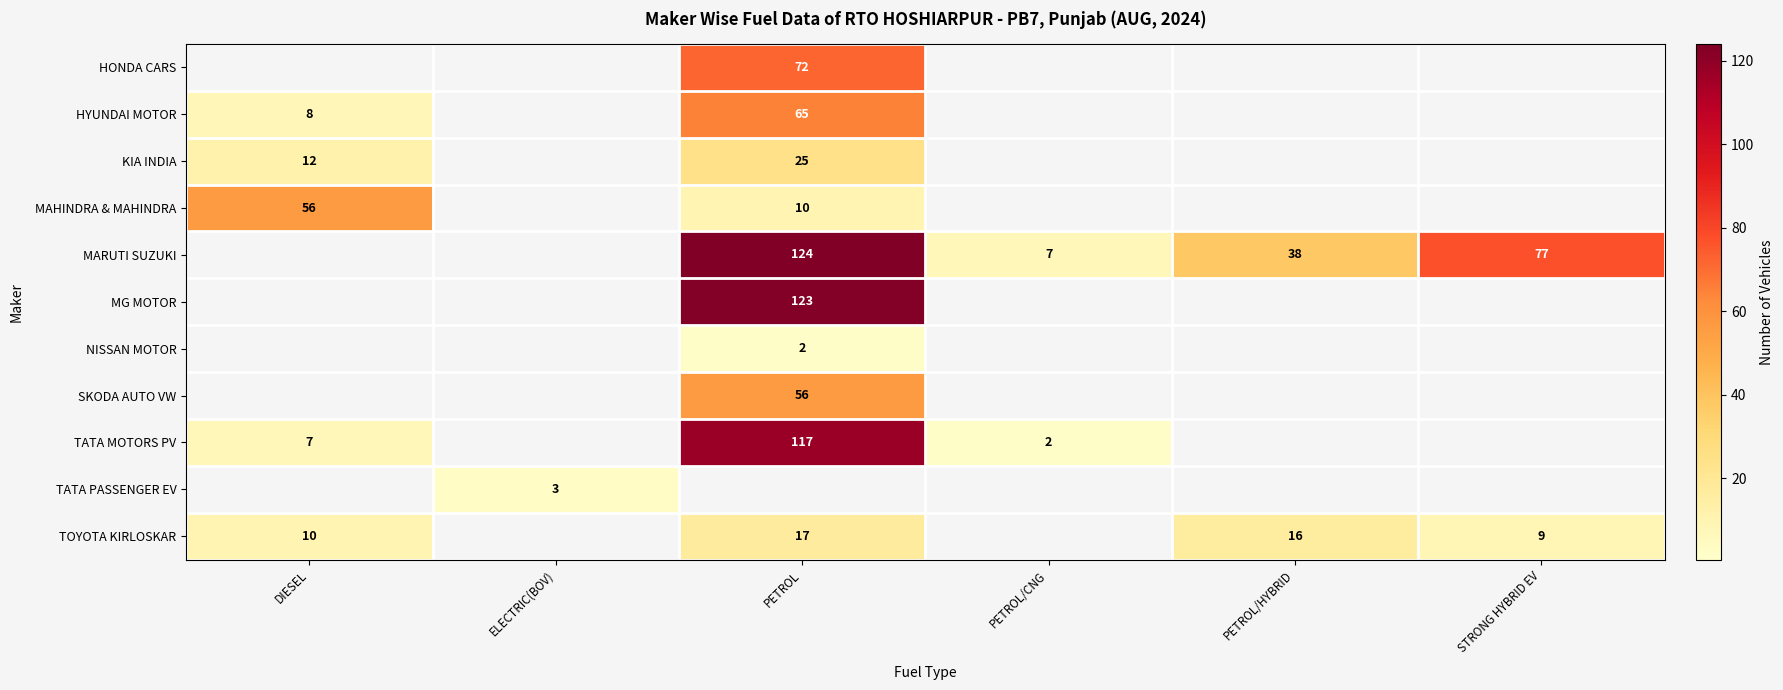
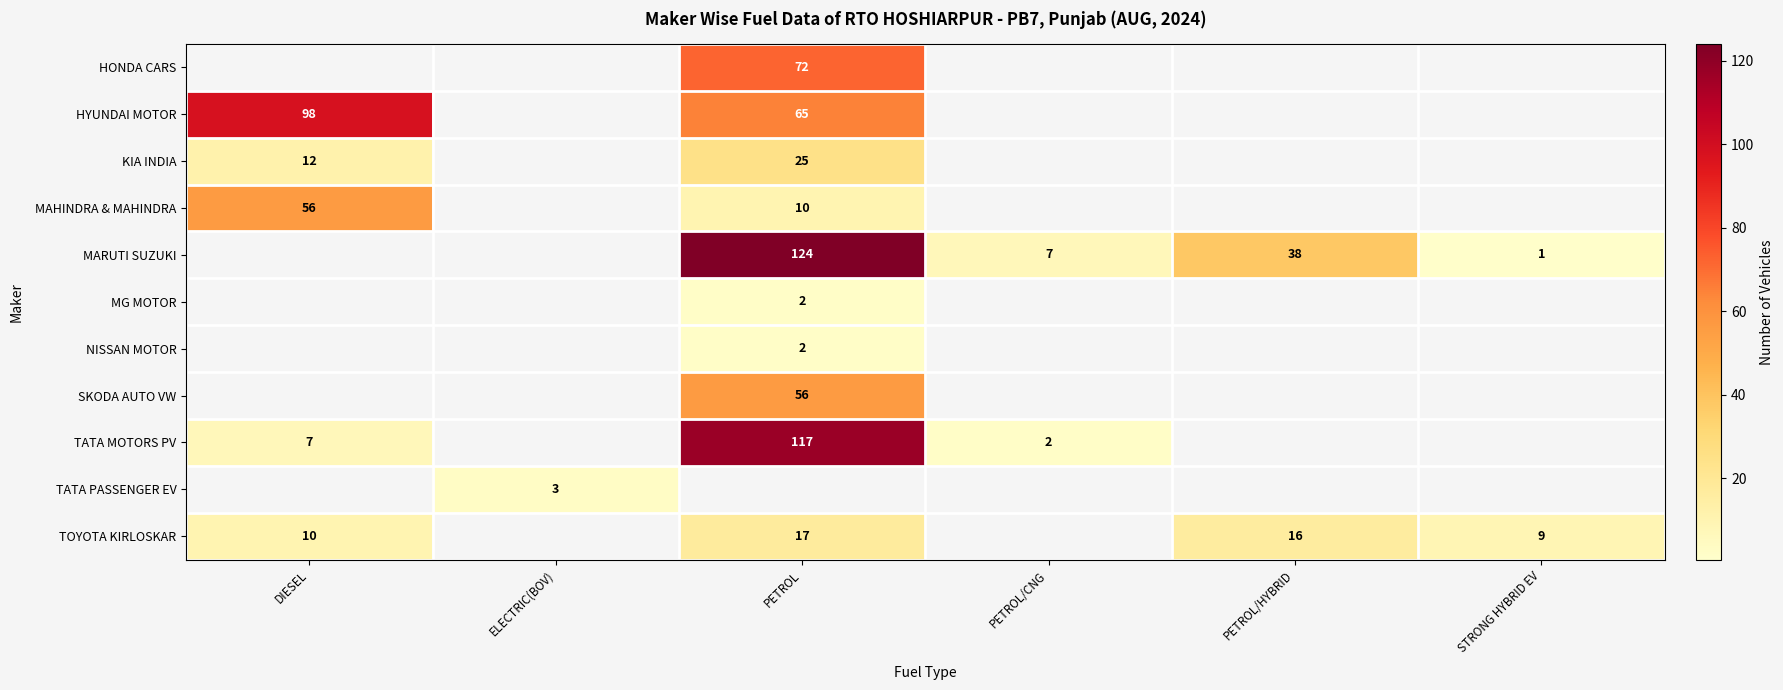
  {
    "HONDA CARS": {
      "PETROL": 72
    },
    "HYUNDAI MOTOR": {
-     "DIESEL": 8,
+     "DIESEL": 98,
      "PETROL": 65
    },
    "KIA INDIA": {
      "DIESEL": 12,
      "PETROL": 25
    },
    "MAHINDRA & MAHINDRA": {
      "DIESEL": 56,
      "PETROL": 10
    },
    "MARUTI SUZUKI": {
      "PETROL": 124,
      "PETROL/CNG": 7,
      "PETROL/HYBRID": 38,
-     "STRONG HYBRID EV": 77
+     "STRONG HYBRID EV": 1
    },
    "MG MOTOR": {
-     "PETROL": 123
+     "PETROL": 2
    },
    "NISSAN MOTOR": {
      "PETROL": 2
    },
    "SKODA AUTO VW": {
      "PETROL": 56
    },
    "TATA MOTORS PV": {
      "DIESEL": 7,
      "PETROL": 117,
      "PETROL/CNG": 2
    },
    "TATA PASSENGER EV": {
      "ELECTRIC(BOV)": 3
    },
    "TOYOTA KIRLOSKAR": {
      "DIESEL": 10,
      "PETROL": 17,
      "PETROL/HYBRID": 16,
      "STRONG HYBRID EV": 9
    }
  }
